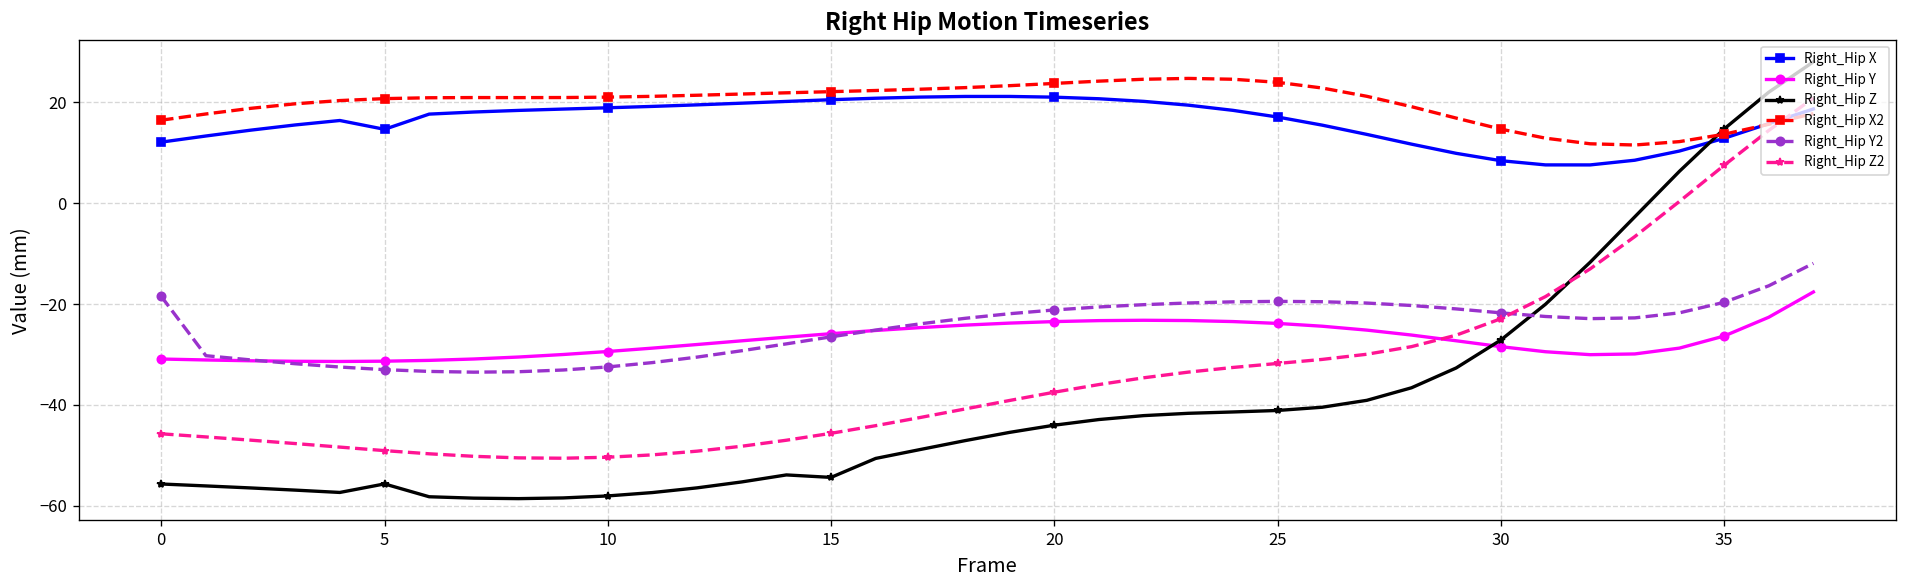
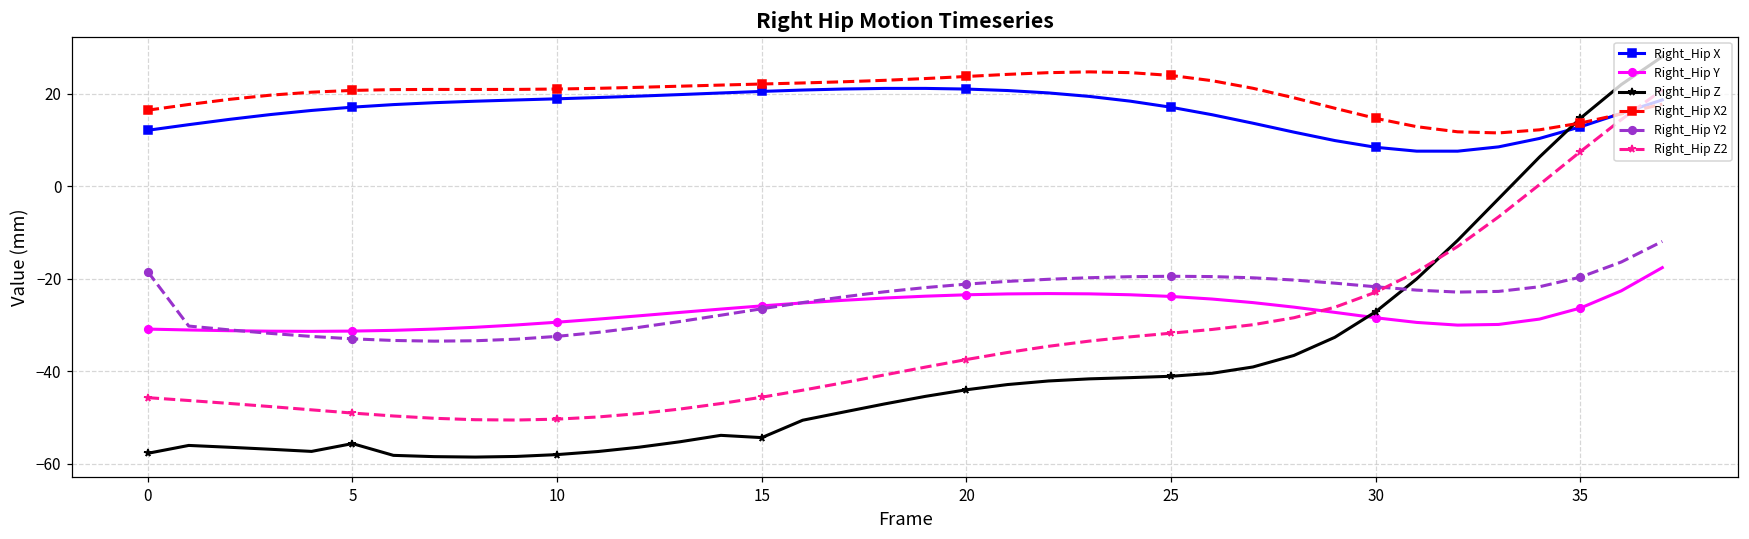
  {
    "Right_Hip X": {
      "0": 12,
-     "5": 15,
+     "5": 17,
      "10": 19,
      "15": 21,
      "20": 21,
      "25": 17,
      "30": 8,
      "35": 13
    },
    "Right_Hip Y": {
      "0": -31,
      "5": -31,
      "10": -29,
      "15": -26,
      "20": -23,
      "25": -24,
      "30": -28,
      "35": -26
    },
    "Right_Hip Z": {
-     "0": -56,
+     "0": -58,
      "5": -56,
      "10": -58,
      "15": -54,
      "20": -44,
      "25": -41,
      "30": -27,
      "35": 15
    },
    "Right_Hip X2": {
      "0": 16,
      "5": 21,
      "10": 21,
      "15": 22,
      "20": 24,
      "25": 24,
      "30": 15,
      "35": 14
    },
    "Right_Hip Y2": {
      "0": -18,
      "5": -33,
      "10": -32,
      "15": -26,
      "20": -21,
      "25": -19,
      "30": -22,
      "35": -20
    },
    "Right_Hip Z2": {
      "0": -46,
      "5": -49,
      "10": -50,
      "15": -46,
      "20": -37,
      "25": -32,
      "30": -23,
      "35": 8
    }
  }
